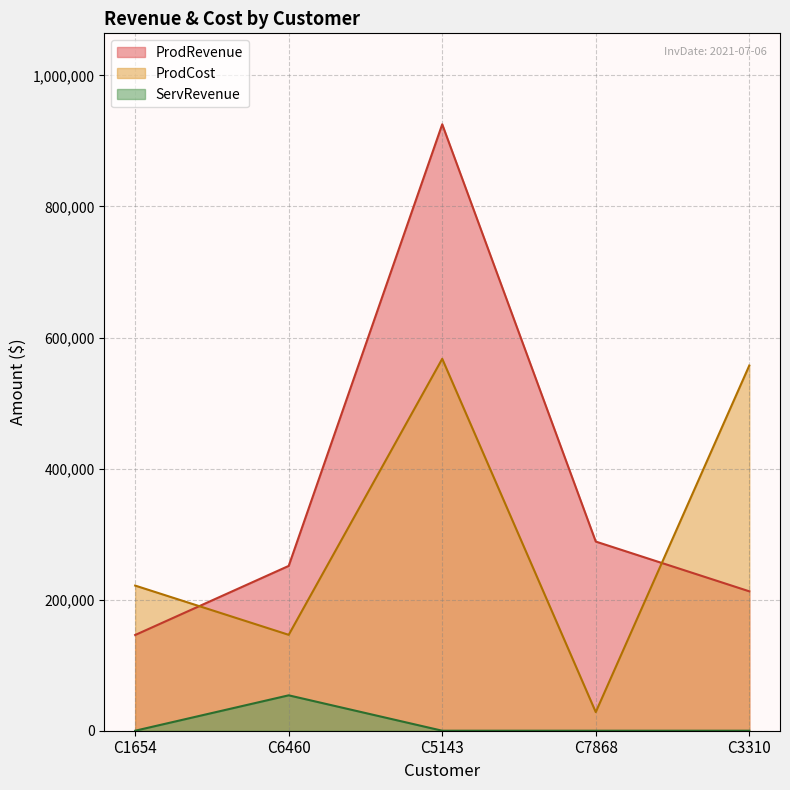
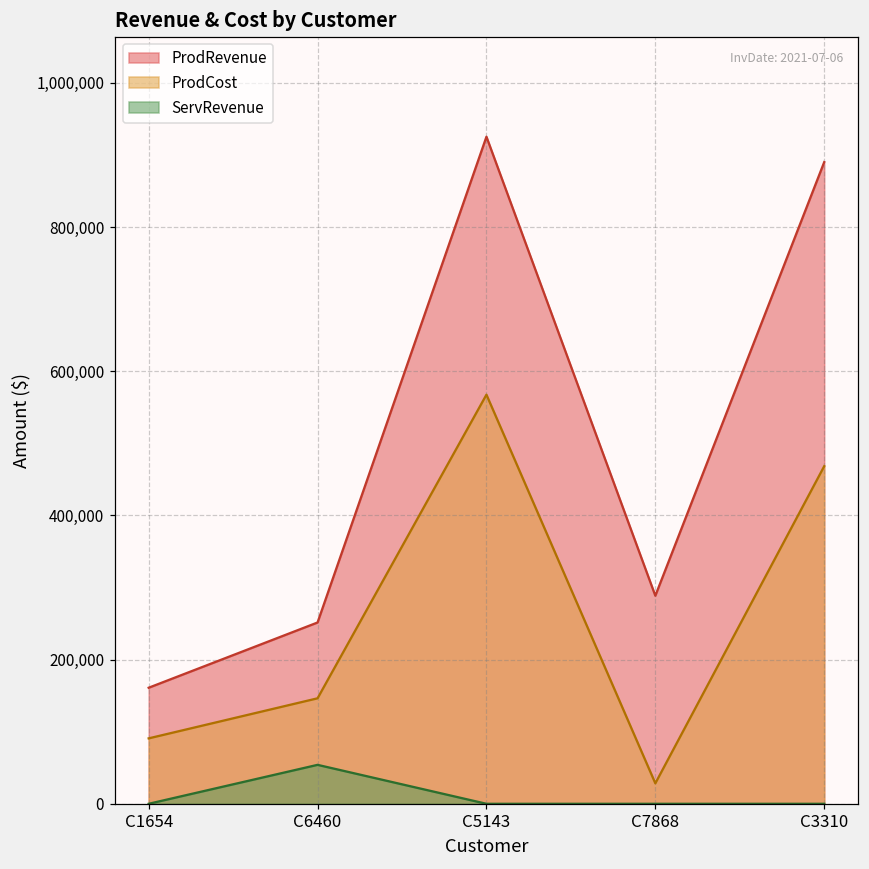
  {
    "ProdRevenue": {
-     "C1654": "150,000",
+     "C1654": "160,000",
      "C6460": "250,000",
      "C5143": "930,000",
      "C7868": "290,000",
-     "C3310": "210,000"
+     "C3310": "890,000"
    },
    "ProdCost": {
-     "C1654": "220,000",
+     "C1654": "90,000",
      "C6460": "150,000",
      "C5143": "570,000",
      "C7868": "30,000",
-     "C3310": "560,000"
+     "C3310": "470,000"
    },
    "ServRevenue": {
      "C1654": "0",
      "C6460": "50,000",
      "C5143": "0",
      "C7868": "0",
      "C3310": "0"
    }
  }
